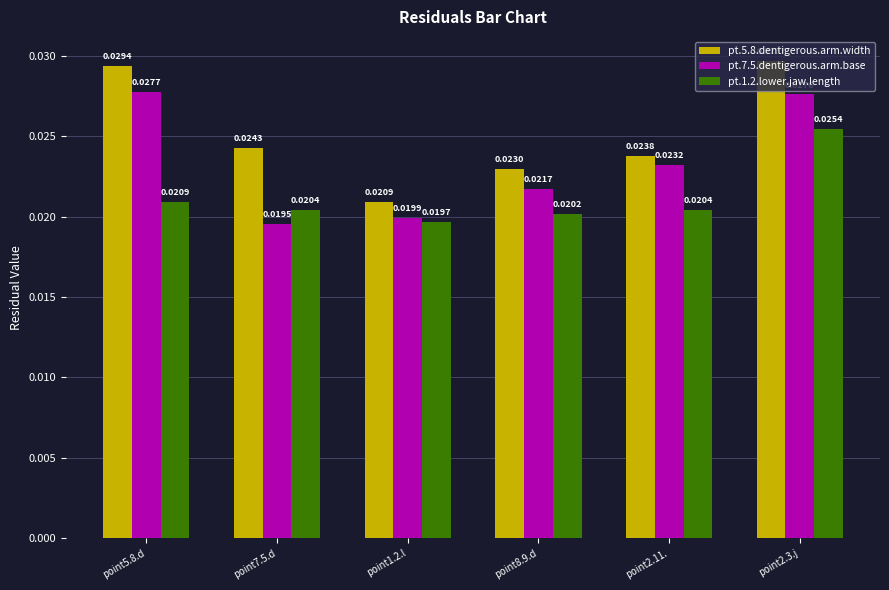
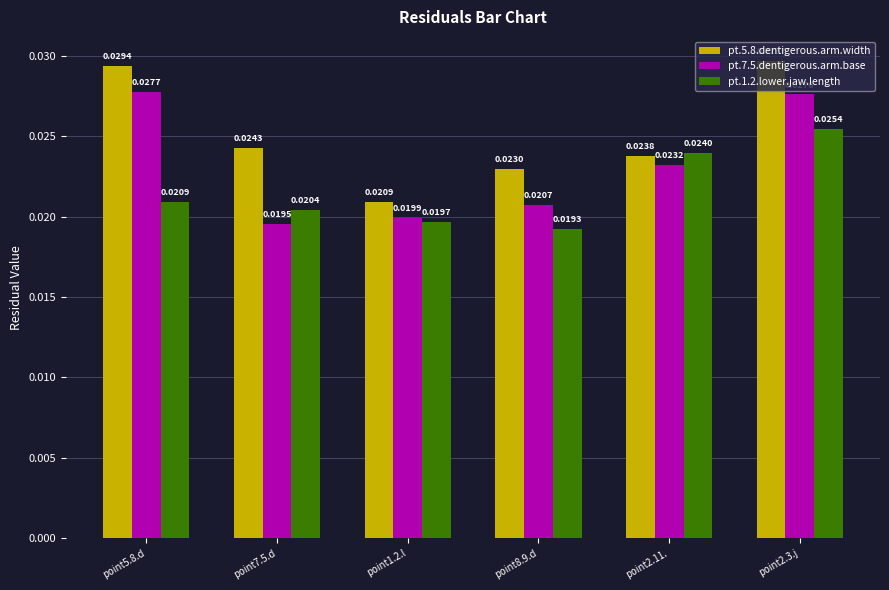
  {
    "pt.5.8.dentigerous.arm.width": {
      "point5.8.d": 0.0294,
      "point7.5.d": 0.0243,
      "point1.2.l": 0.0209,
      "point8.9.d": 0.0230,
      "point2.11.": 0.0238
    },
    "pt.7.5.dentigerous.arm.base": {
      "point5.8.d": 0.0277,
      "point7.5.d": 0.0195,
      "point1.2.l": 0.0199,
-     "point8.9.d": 0.0217,
+     "point8.9.d": 0.0207,
      "point2.11.": 0.0232
    },
    "pt.1.2.lower.jaw.length": {
      "point5.8.d": 0.0209,
      "point7.5.d": 0.0204,
      "point1.2.l": 0.0197,
-     "point8.9.d": 0.0202,
-     "point2.11.": 0.0204,
+     "point8.9.d": 0.0193,
+     "point2.11.": 0.0240,
      "point2.3.j": 0.0254
    }
  }
